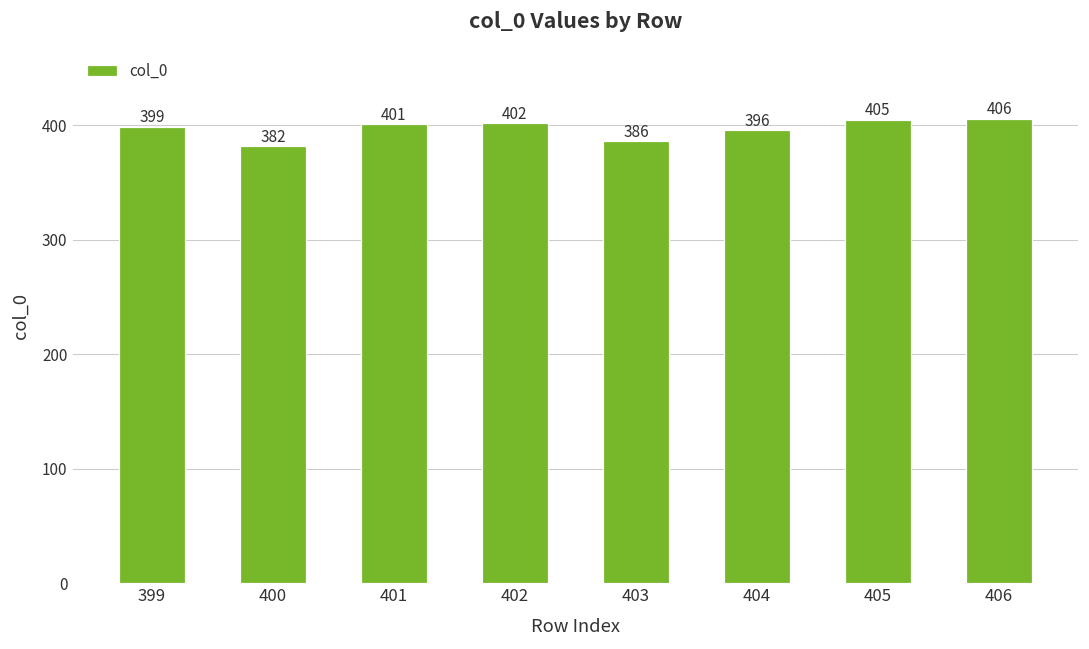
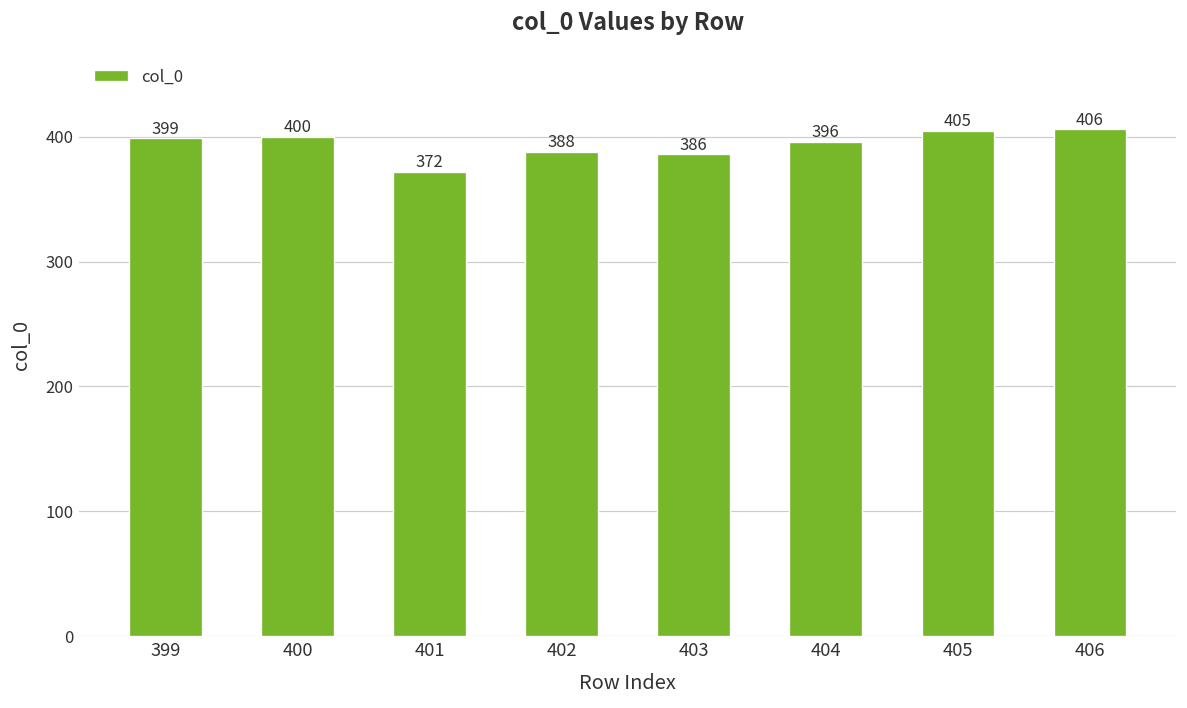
  {
    "399": 399,
-   "400": 382,
-   "401": 401,
-   "402": 402,
+   "400": 400,
+   "401": 372,
+   "402": 388,
    "403": 386,
    "404": 396,
    "405": 405,
    "406": 406
  }
